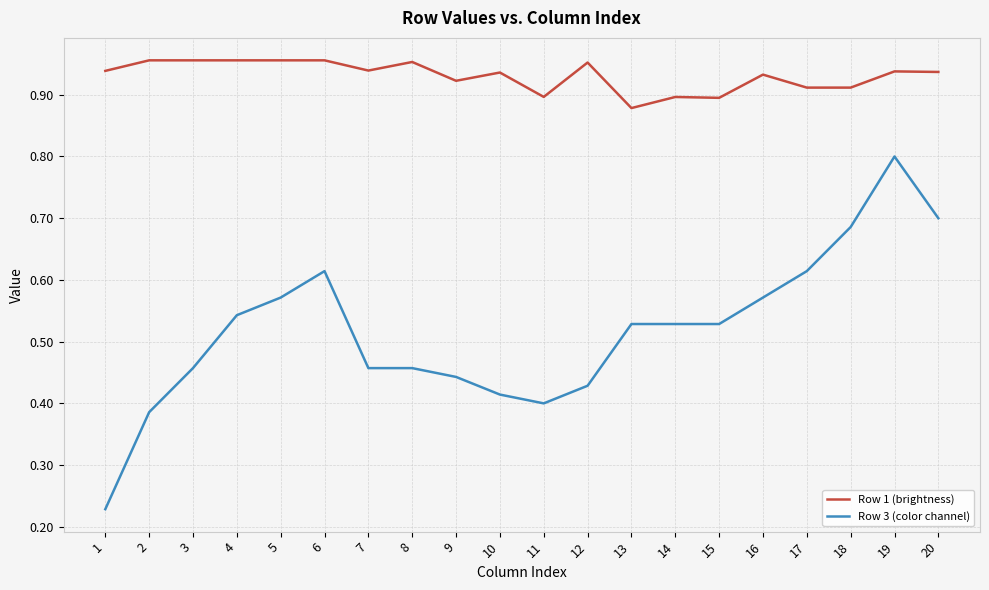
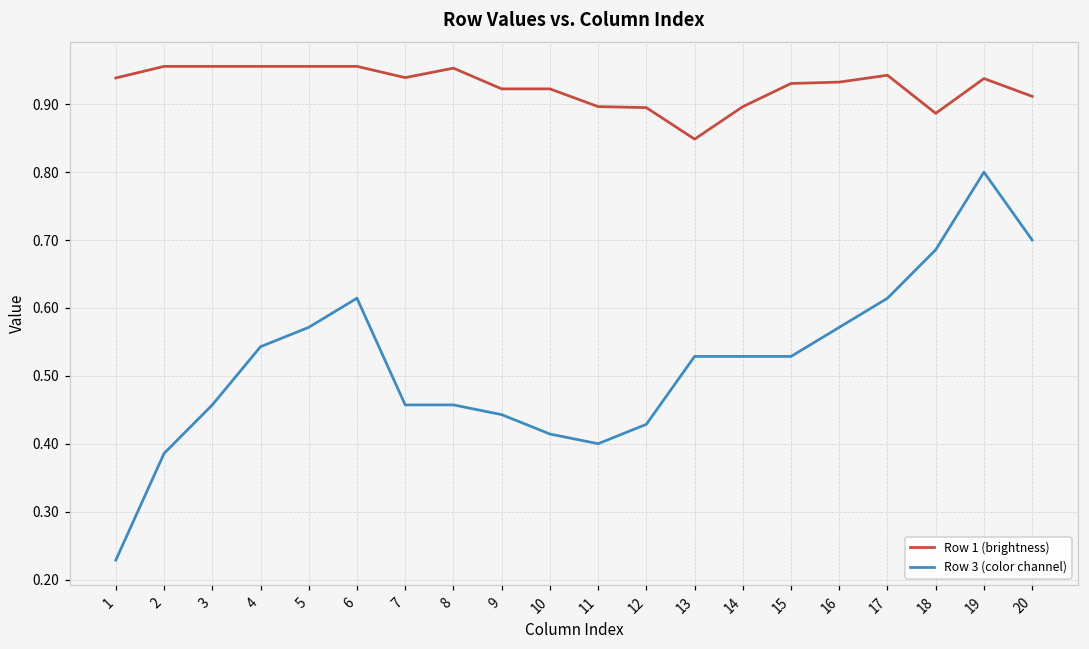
  {
    "Row 1 (brightness)": {
      "1": 0.94,
      "2": 0.96,
      "3": 0.96,
      "4": 0.96,
      "5": 0.96,
      "6": 0.96,
      "7": 0.94,
      "8": 0.95,
      "9": 0.92,
-     "10": 0.94,
+     "10": 0.92,
      "11": 0.90,
-     "12": 0.95,
-     "13": 0.88,
+     "12": 0.90,
+     "13": 0.85,
      "14": 0.90,
-     "15": 0.90,
+     "15": 0.93,
      "16": 0.93,
-     "17": 0.91,
-     "18": 0.91,
+     "17": 0.94,
+     "18": 0.89,
      "19": 0.94,
-     "20": 0.94
+     "20": 0.91
    },
    "Row 3 (color channel)": {
      "1": 0.23,
      "2": 0.39,
      "3": 0.46,
      "4": 0.54,
      "5": 0.57,
      "6": 0.61,
      "7": 0.46,
      "8": 0.46,
      "9": 0.44,
      "10": 0.41,
      "11": 0.40,
      "12": 0.43,
      "13": 0.53,
      "14": 0.53,
      "15": 0.53,
      "16": 0.57,
      "17": 0.61,
      "18": 0.69,
      "19": 0.80,
      "20": 0.70
    }
  }
